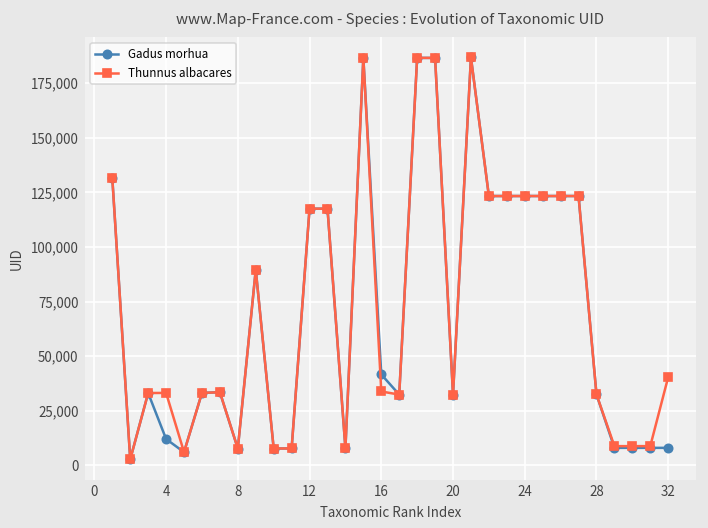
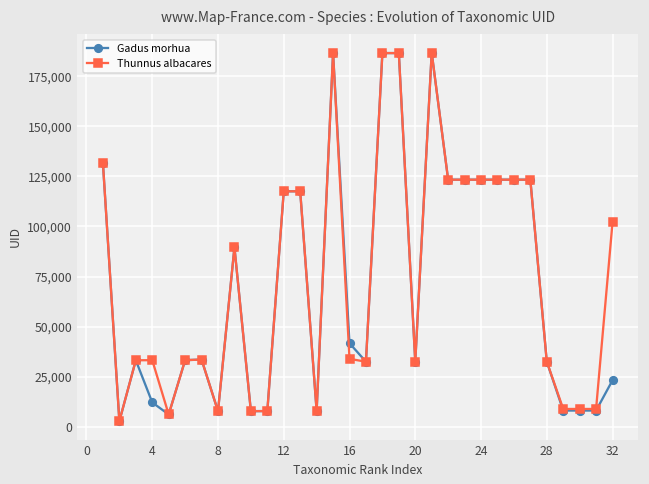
  {
    "Gadus morhua": {
      "4": "12,000",
      "16": "42,000",
-     "32": "8,000"
+     "32": "23,000"
    },
    "Thunnus albacares": {
      "4": "33,000",
      "16": "34,000",
-     "32": "40,000"
+     "32": "102,000"
    }
  }
